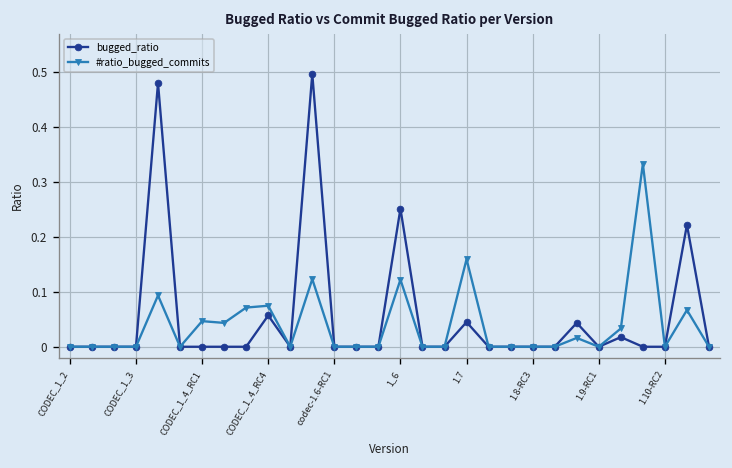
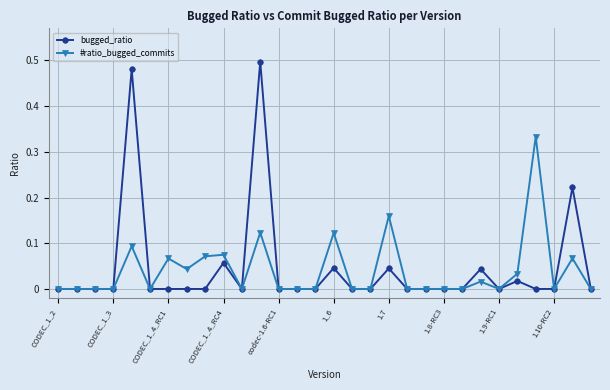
  {
    "bugged_ratio": {
      "CODEC_1_4_RC1": 0.00,
      "CODEC_1_4_RC4": 0.06,
-     "1_6": 0.25,
+     "1_6": 0.05,
      "1.7": 0.04
    },
    "#ratio_bugged_commits": {
-     "CODEC_1_4_RC1": 0.05,
+     "CODEC_1_4_RC1": 0.07,
      "CODEC_1_4_RC4": 0.07,
      "1_6": 0.12,
      "1.7": 0.16
    }
  }
